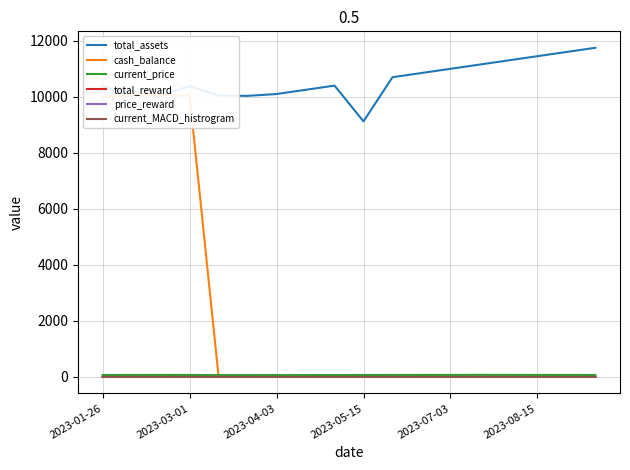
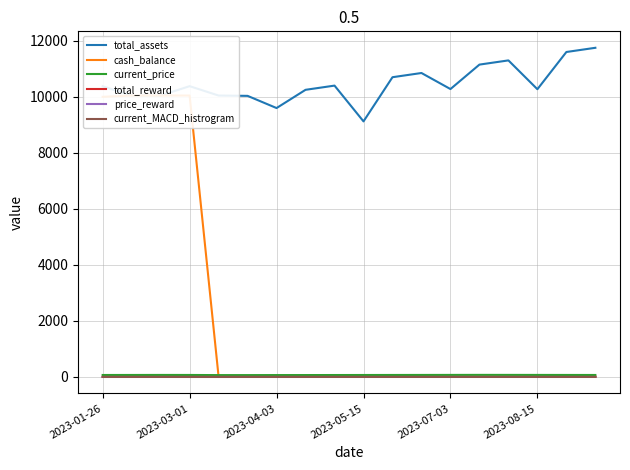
  {
    "total_assets": {
-     "2023-04-03": 10100,
+     "2023-04-03": 9600,
      "2023-05-15": 9100,
-     "2023-07-03": 11000,
-     "2023-08-15": 11500
+     "2023-07-03": 10300,
+     "2023-08-15": 10300
    }
  }
